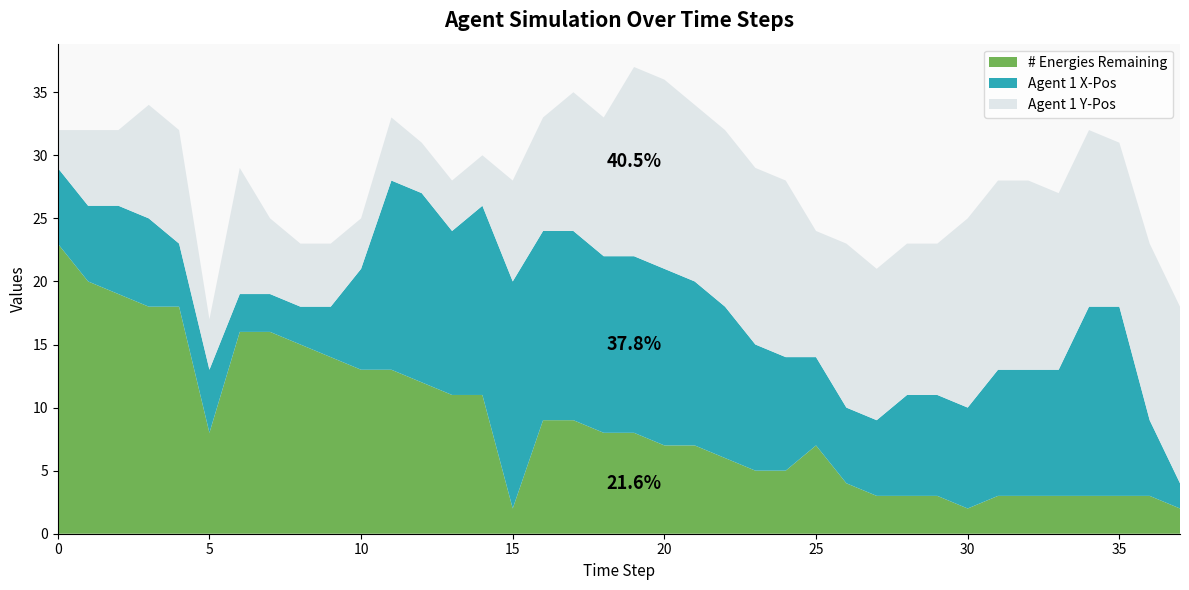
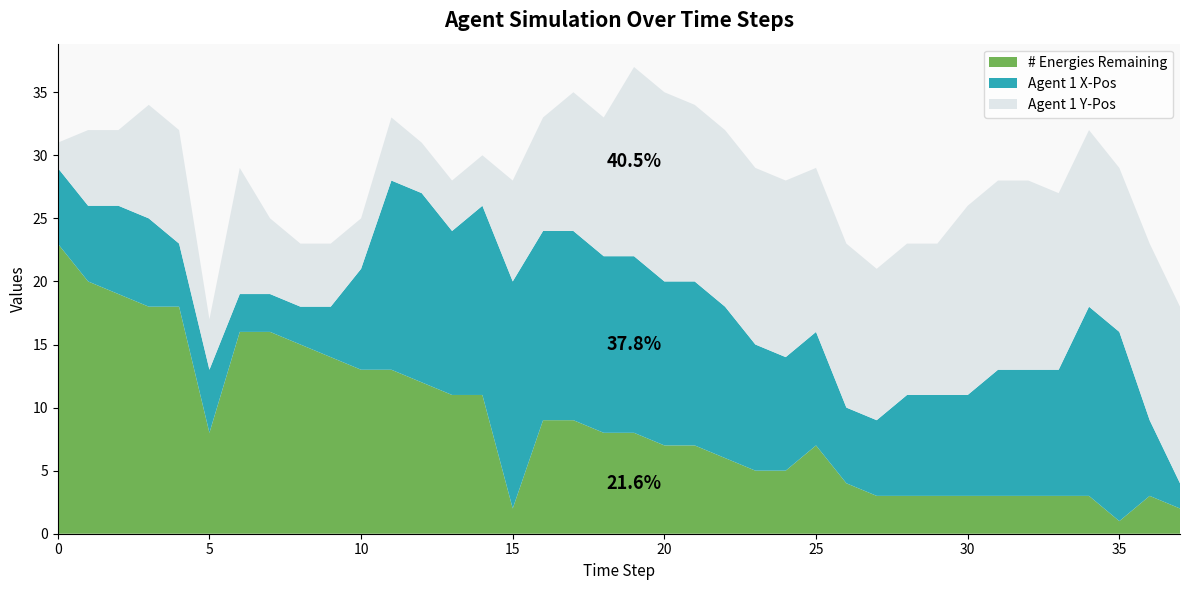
  {
    "# Energies Remaining": {
      "0": 23,
      "5": 8,
      "10": 13,
      "15": 2,
      "20": 7,
      "25": 7,
-     "30": 2,
-     "35": 3
+     "30": 3,
+     "35": 1
    },
    "Agent 1 X-Pos": {
-     "20": 14,
-     "25": 7
+     "20": 13,
+     "25": 9
    },
    "Agent 1 Y-Pos": {
-     "0": 3,
-     "25": 10
+     "0": 2,
+     "25": 13
    }
  }
